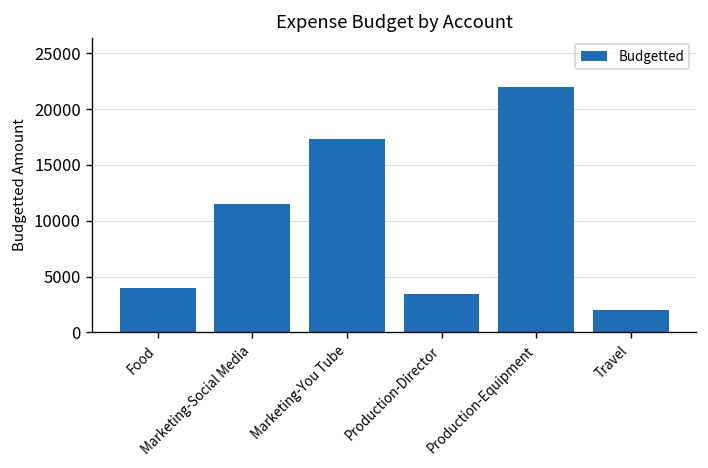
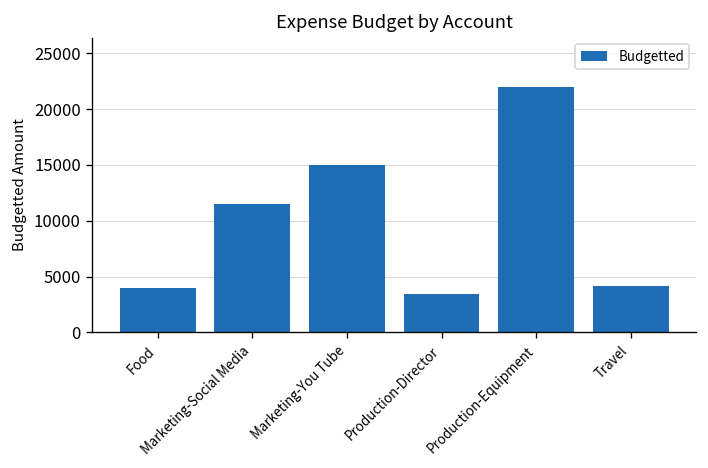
  {
    "Food": 4000,
    "Marketing-Social Media": 12000,
-   "Marketing-You Tube": 17000,
+   "Marketing-You Tube": 15000,
    "Production-Director": 3000,
    "Production-Equipment": 22000,
-   "Travel": 2000
+   "Travel": 4000
  }
